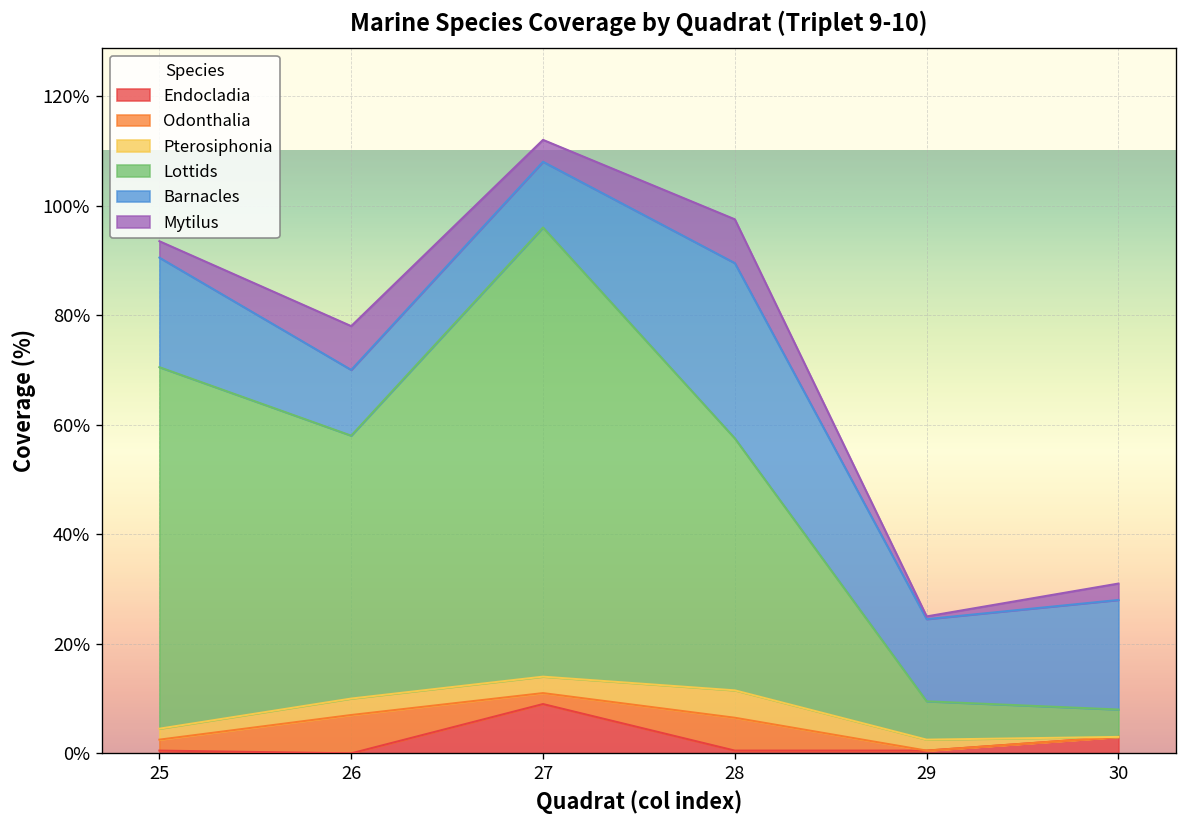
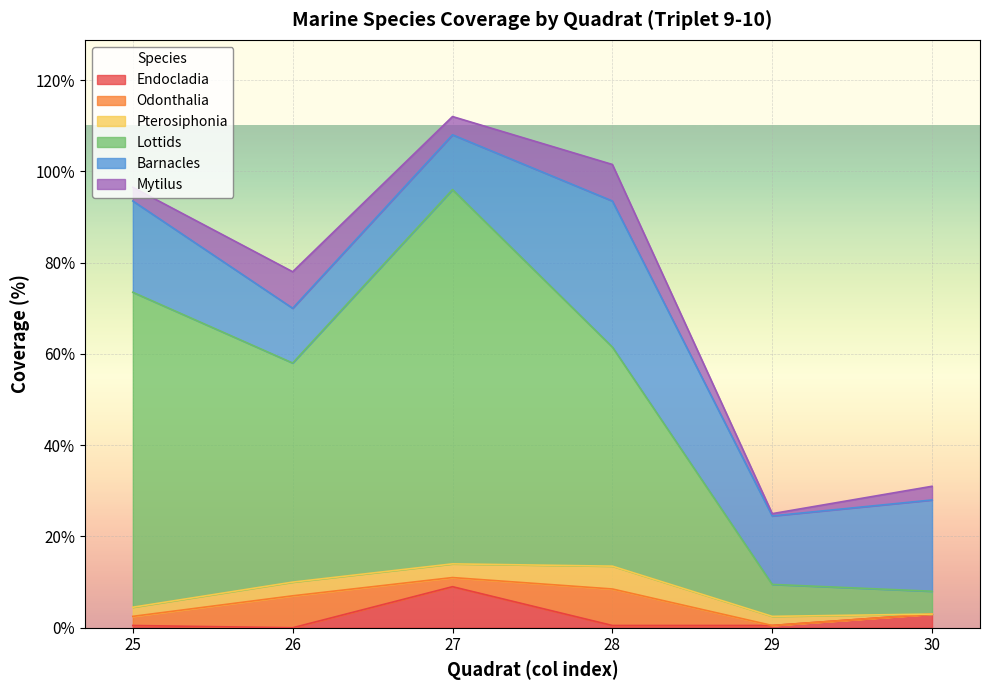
  {
    "Endocladia": {
      "25": "1%",
      "26": "0%",
      "27": "9%",
      "28": "1%"
    },
    "Odonthalia": {
      "25": "2%",
      "26": "7%",
      "27": "2%",
-     "28": "6%"
+     "28": "8%"
    },
    "Pterosiphonia": {
      "25": "2%",
      "26": "3%",
      "27": "3%",
      "28": "5%",
      "29": "2%"
    },
    "Lottids": {
-     "25": "66%",
+     "25": "69%",
      "26": "48%",
      "27": "82%",
-     "28": "46%",
+     "28": "48%",
      "29": "7%",
      "30": "5%"
    },
    "Barnacles": {
      "25": "20%",
      "26": "12%",
      "27": "12%",
      "28": "32%",
      "30": "20%"
    },
    "Mytilus": {
      "26": "8%",
      "27": "4%",
      "28": "8%",
      "30": "3%"
    }
  }
